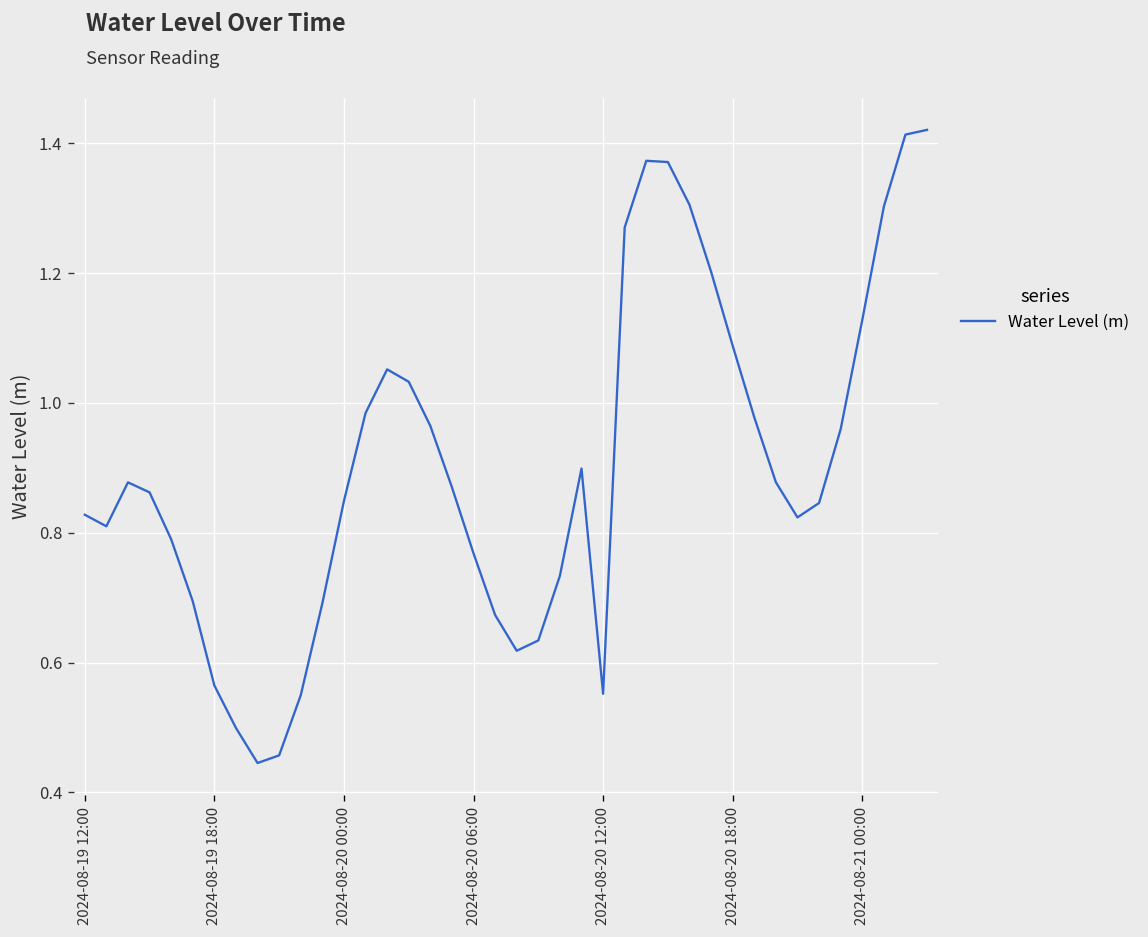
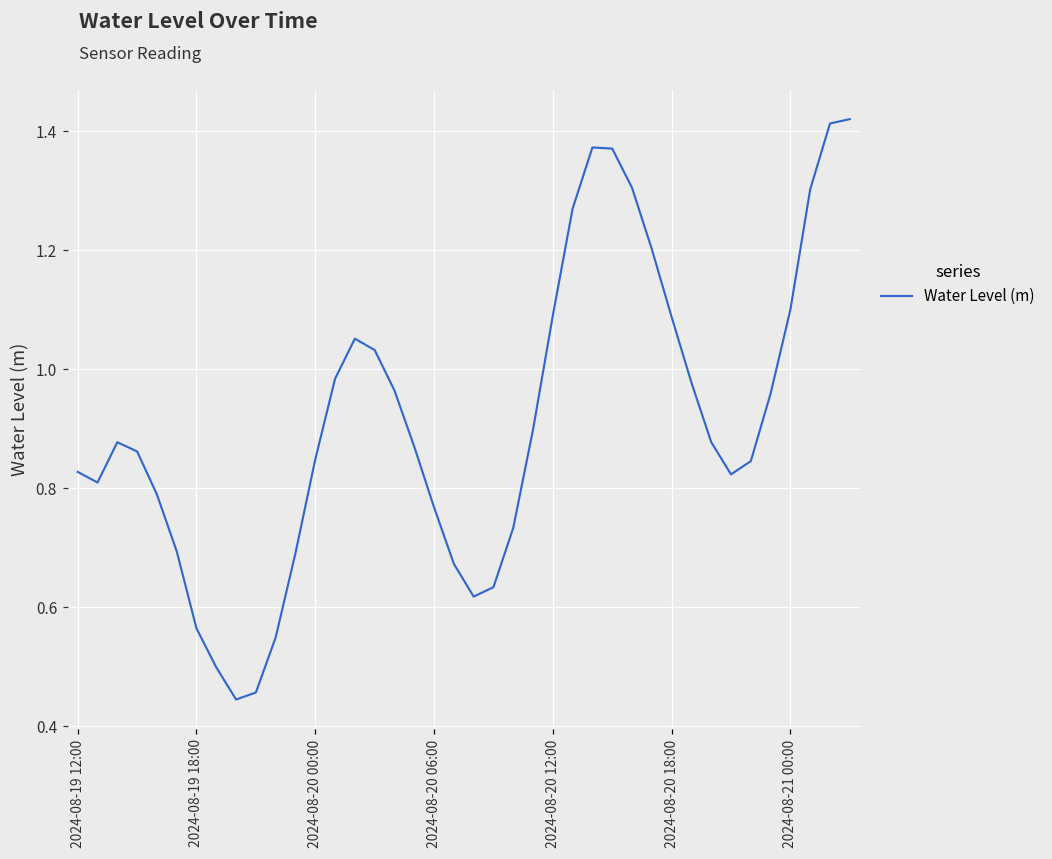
  {
    "2024-08-19 12:00": 0.83,
    "2024-08-19 18:00": 0.56,
    "2024-08-20 00:00": 0.85,
    "2024-08-20 06:00": 0.77,
-   "2024-08-20 12:00": 0.55,
+   "2024-08-20 12:00": 1.09,
    "2024-08-20 18:00": 1.09,
-   "2024-08-21 00:00": 1.13
+   "2024-08-21 00:00": 1.10
  }
